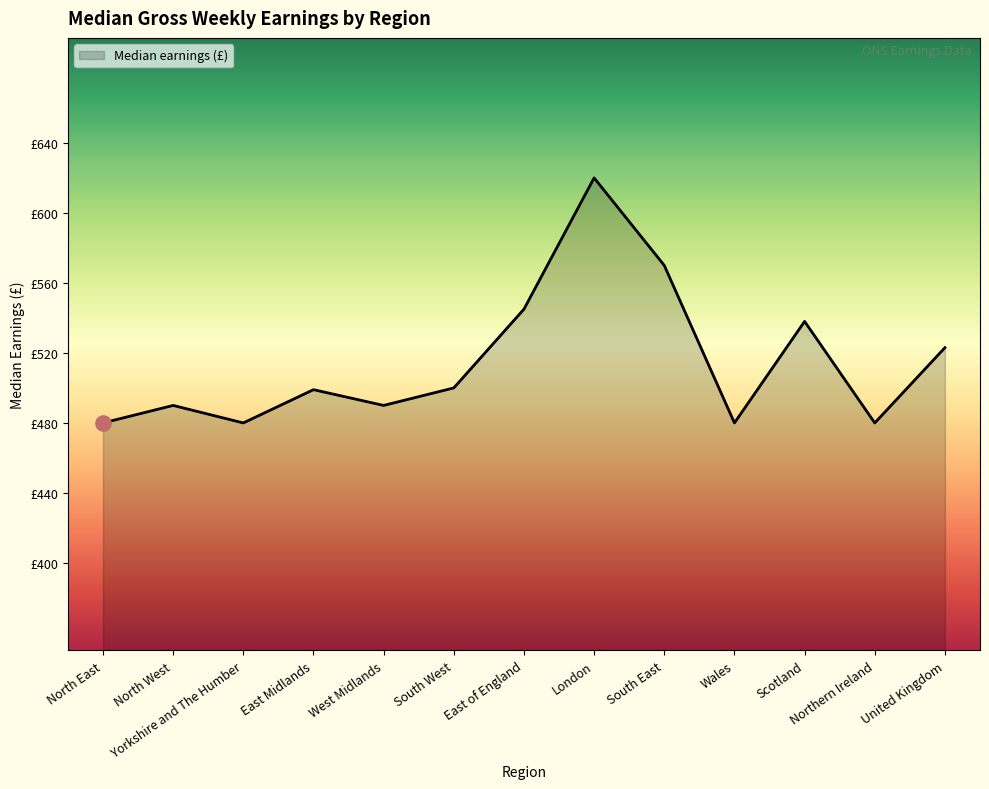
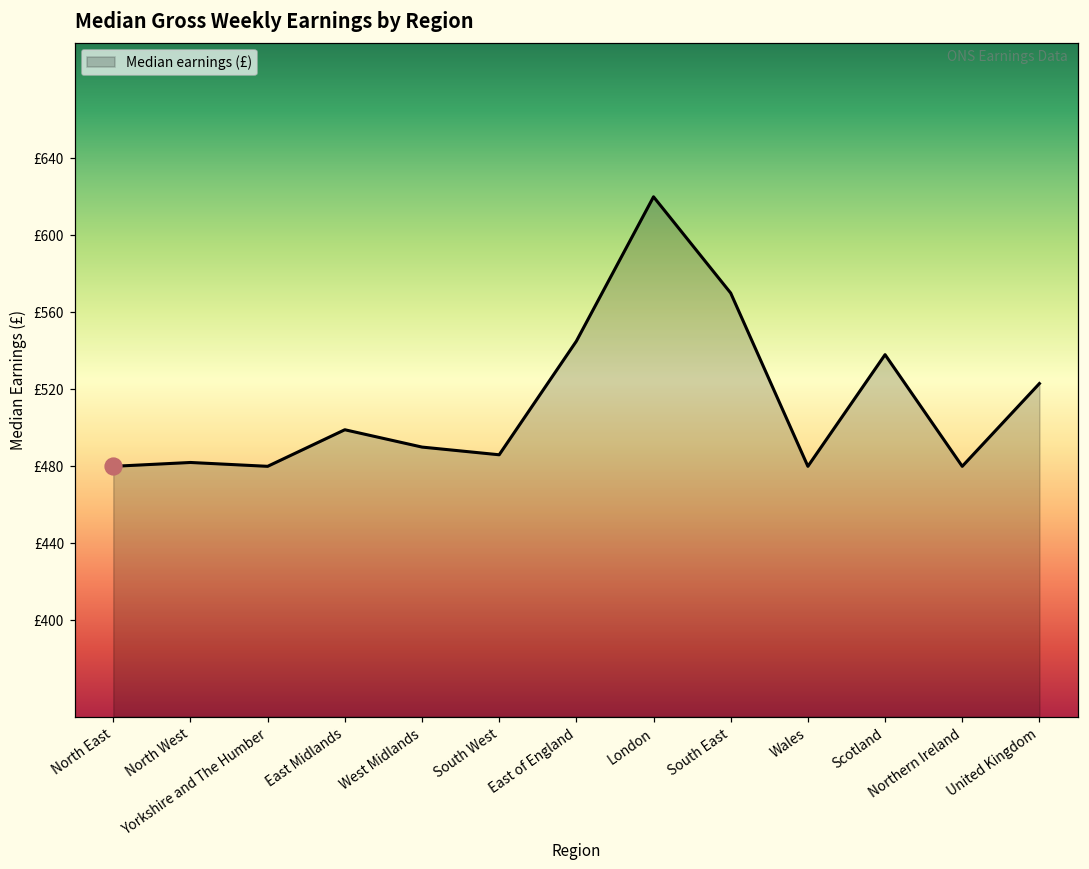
  {
    "Median earnings (£)": {
-     "North West": "£490",
+     "North West": "£482",
      "Yorkshire and The Humber": "£480",
      "East Midlands": "£499",
      "West Midlands": "£490",
-     "South West": "£500",
+     "South West": "£486",
      "East of England": "£545",
      "London": "£620",
      "South East": "£570",
      "Wales": "£480",
      "Scotland": "£538",
      "Northern Ireland": "£480",
      "United Kingdom": "£523"
    }
  }
